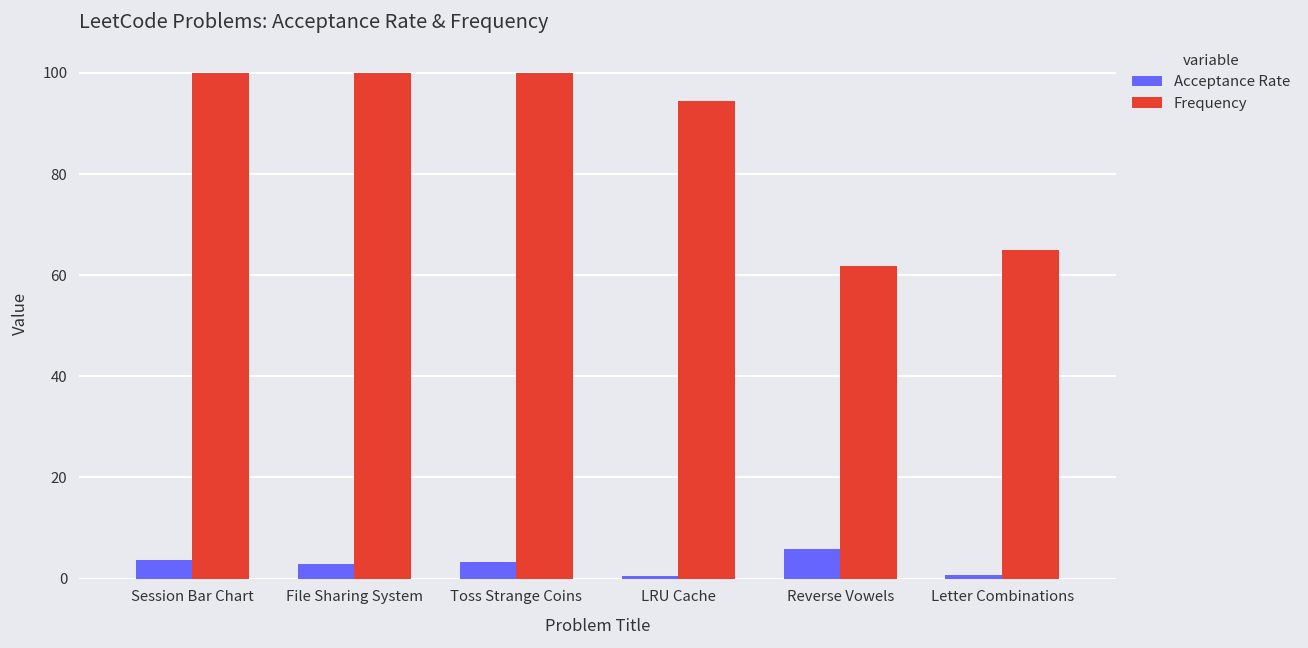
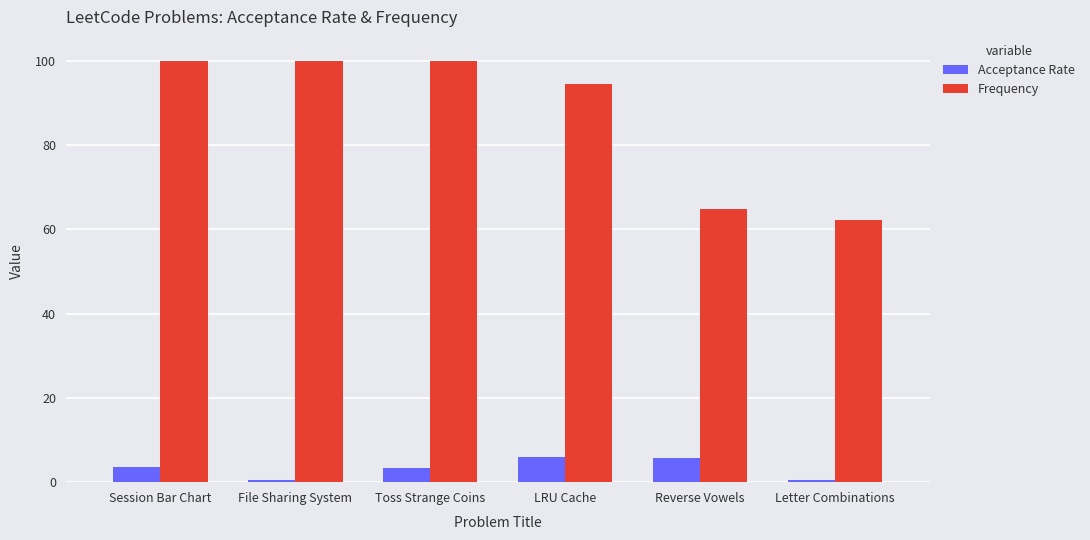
  {
    "Acceptance Rate": {
      "Session Bar Chart": 4,
-     "File Sharing System": 3,
+     "File Sharing System": 0,
      "Toss Strange Coins": 3,
-     "LRU Cache": 0,
+     "LRU Cache": 6,
      "Reverse Vowels": 6,
      "Letter Combinations": 1
    },
    "Frequency": {
      "Session Bar Chart": 100,
      "File Sharing System": 100,
      "Toss Strange Coins": 100,
      "LRU Cache": 95,
-     "Reverse Vowels": 62,
-     "Letter Combinations": 65
+     "Reverse Vowels": 65,
+     "Letter Combinations": 62
    }
  }
